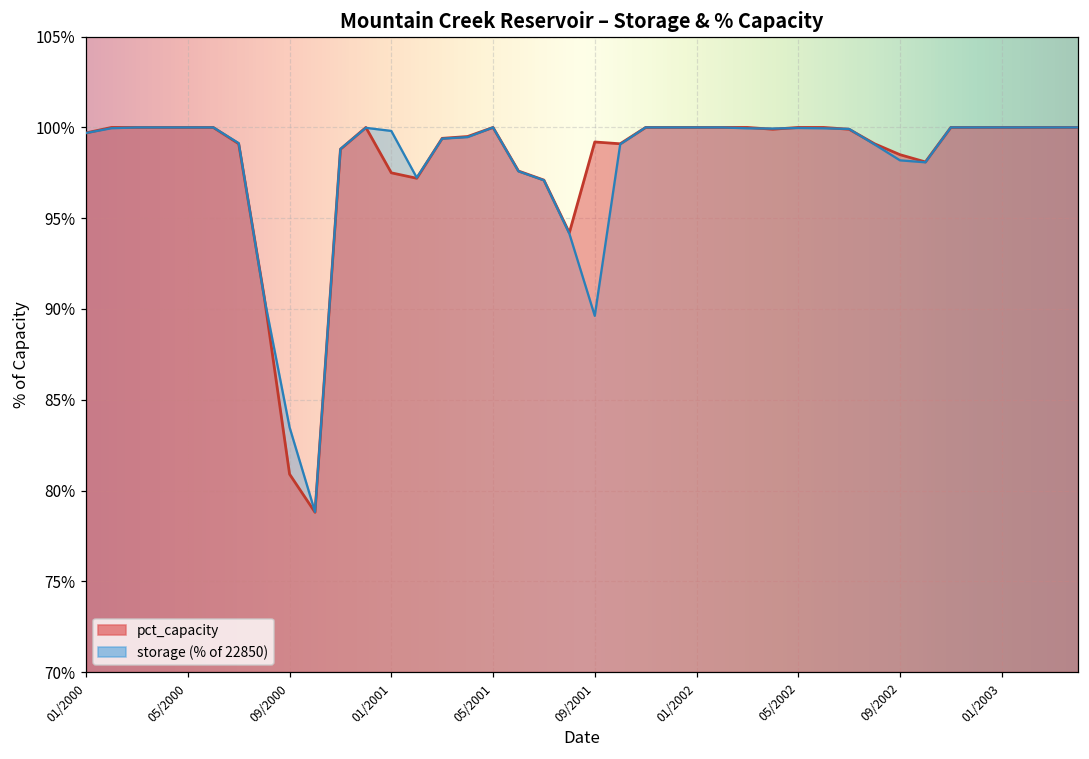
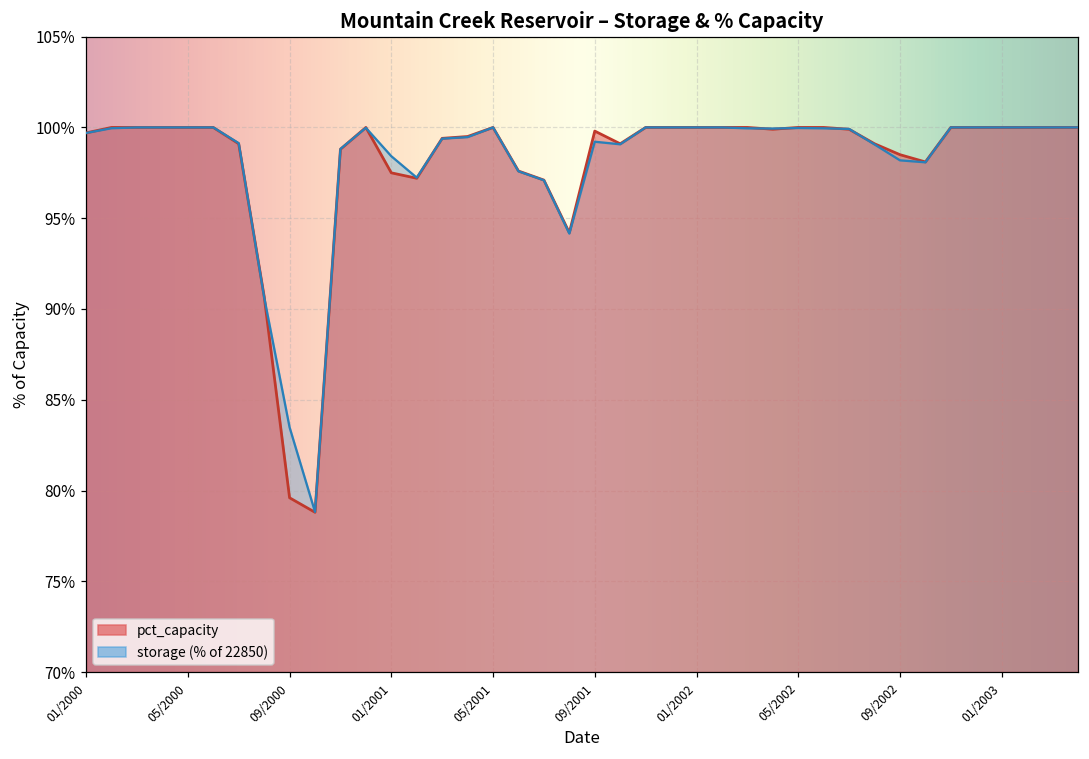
  {
    "pct_capacity": {
-     "09/2000": "80.9%",
+     "09/2000": "79.6%",
      "01/2001": "97.5%",
-     "09/2001": "99.2%",
+     "09/2001": "99.8%",
      "09/2002": "98.5%"
    },
    "storage (% of 22850)": {
      "09/2000": "83.5%",
-     "01/2001": "99.8%",
-     "09/2001": "89.6%",
+     "01/2001": "98.4%",
+     "09/2001": "99.2%",
      "09/2002": "98.2%"
    }
  }
